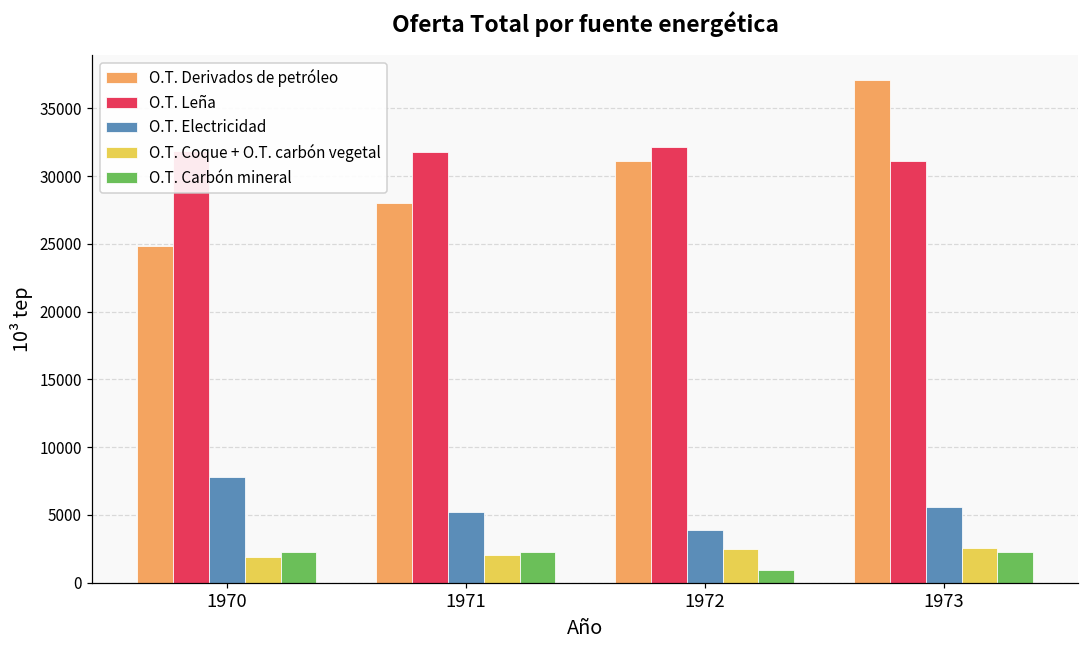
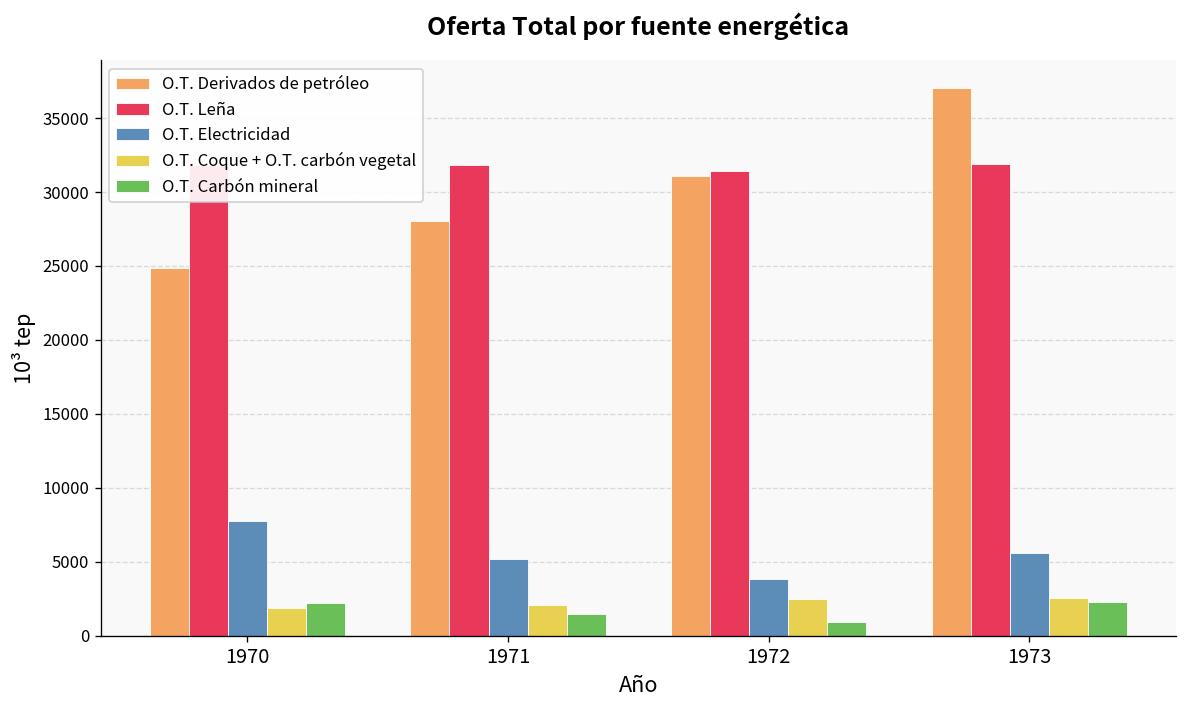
  {
    "O.T. Leña": {
      "1971": 31800,
-     "1972": 32100,
-     "1973": 31100
+     "1972": 31400,
+     "1973": 31900
    },
    "O.T. Electricidad": {
      "1970": 7800,
      "1971": 5200,
      "1972": 3900,
      "1973": 5600
    },
    "O.T. Carbón mineral": {
      "1970": 2200,
-     "1971": 2300,
+     "1971": 1500,
      "1972": 900,
      "1973": 2300
    }
  }
